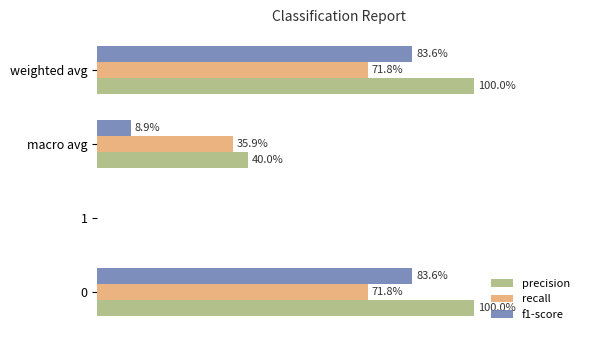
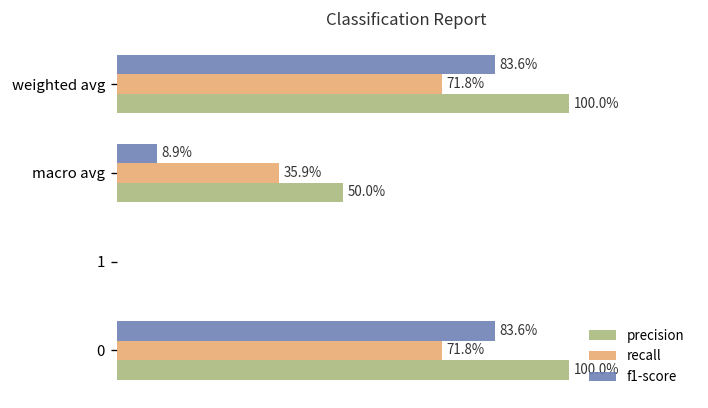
  {
    "precision": {
      "weighted avg": "100.0%",
-     "macro avg": "40.0%",
+     "macro avg": "50.0%",
      "0": "100.0%"
    },
    "recall": {
      "weighted avg": "71.8%",
      "macro avg": "35.9%",
      "0": "71.8%"
    },
    "f1-score": {
      "weighted avg": "83.6%",
      "macro avg": "8.9%",
      "0": "83.6%"
    }
  }
